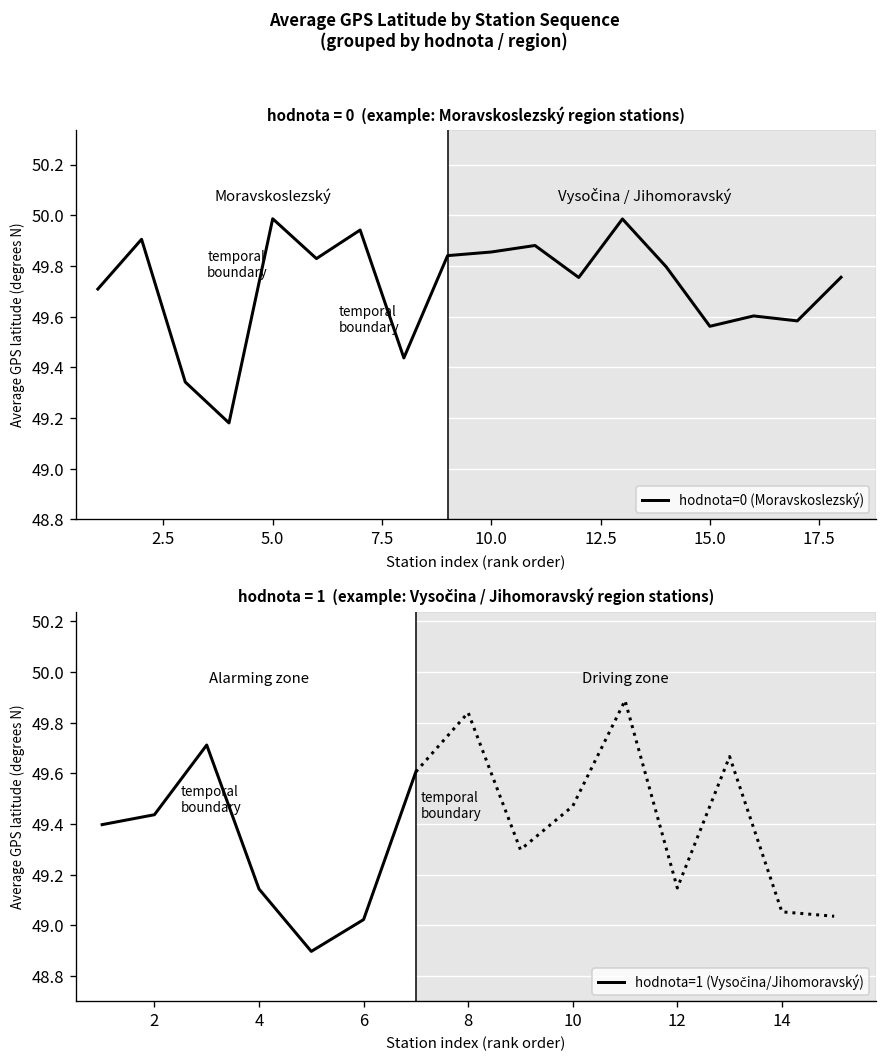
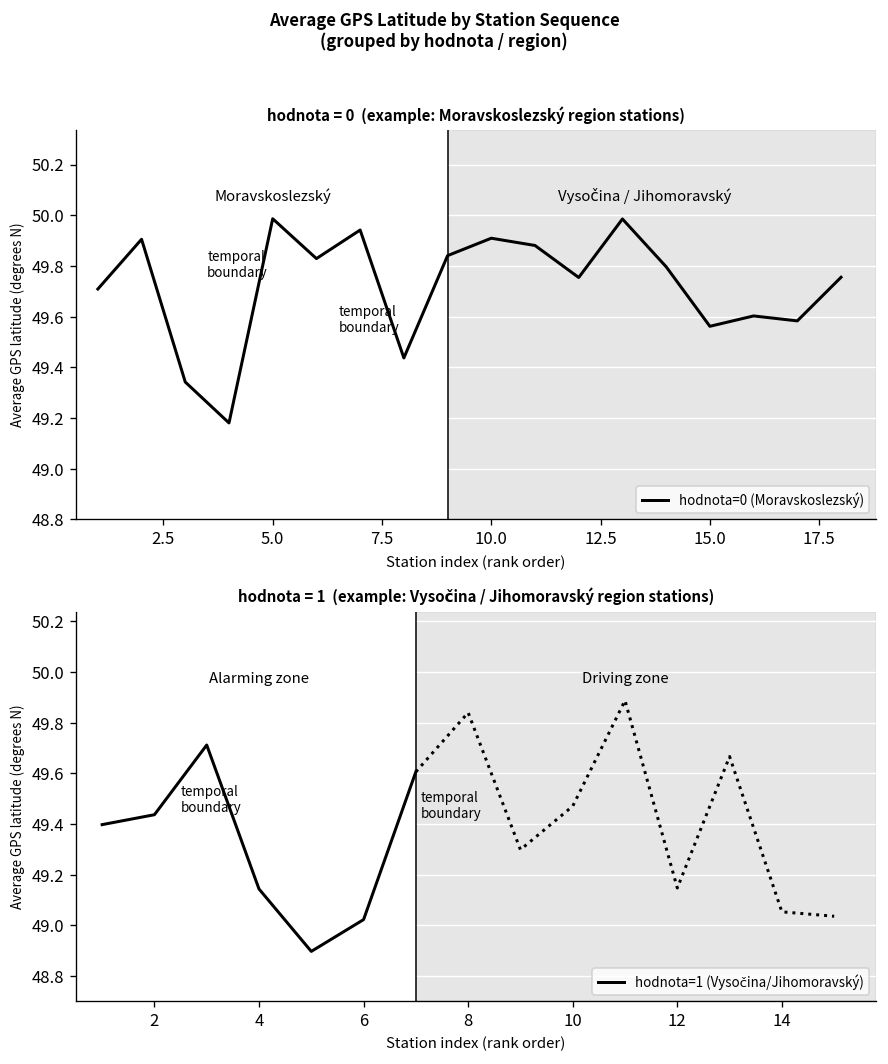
  {
    "hodnota = 0 (example: Moravskoslezský region stations)": {
      "5.0": 49.99,
-     "10.0": 49.86,
+     "10.0": 49.91,
      "15.0": 49.56
    }
  }
